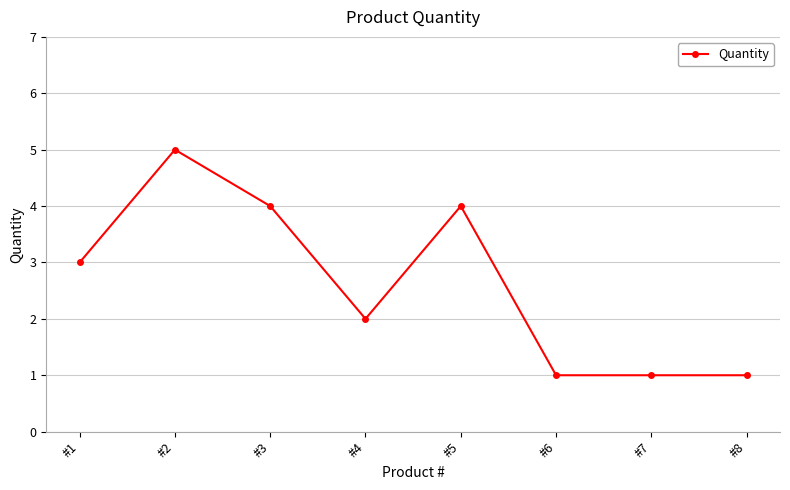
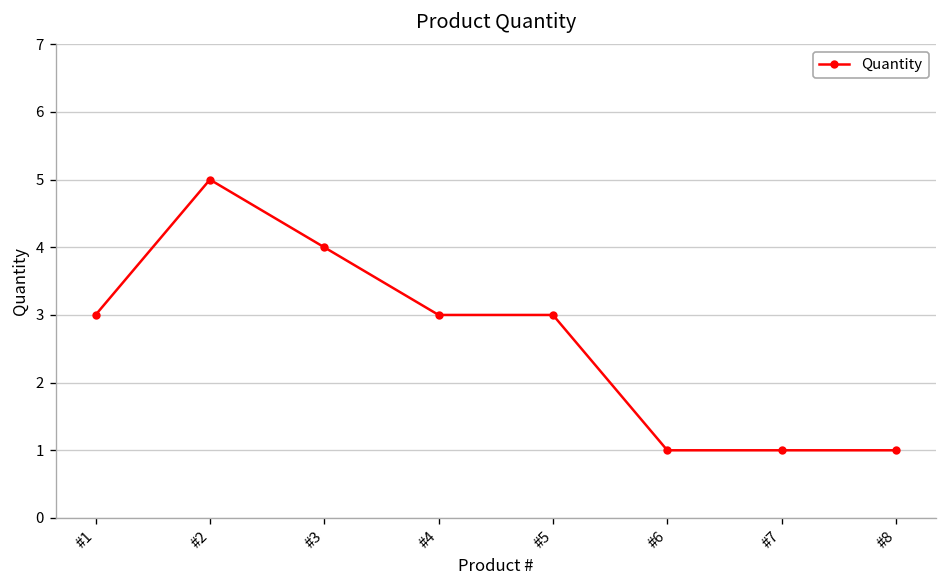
  {
    "#1": 3,
    "#2": 5,
    "#3": 4,
-   "#4": 2,
-   "#5": 4,
+   "#4": 3,
+   "#5": 3,
    "#6": 1,
    "#7": 1,
    "#8": 1
  }
